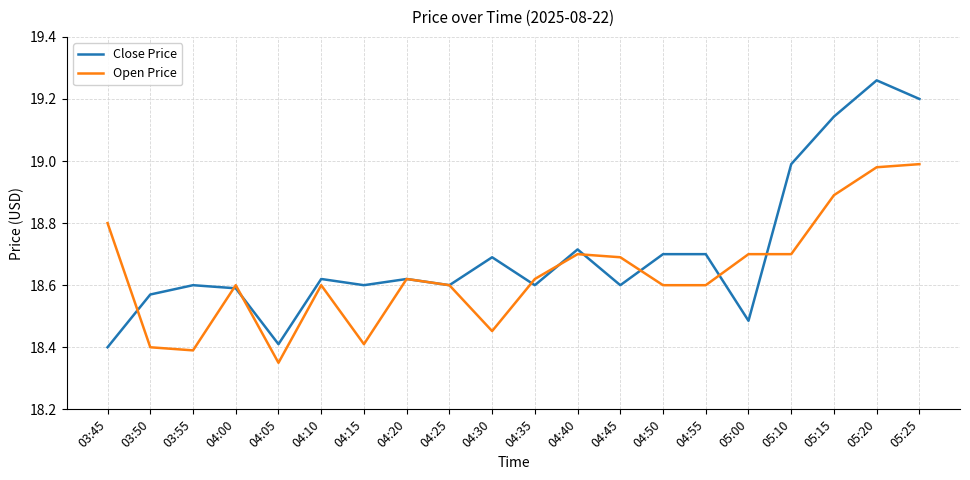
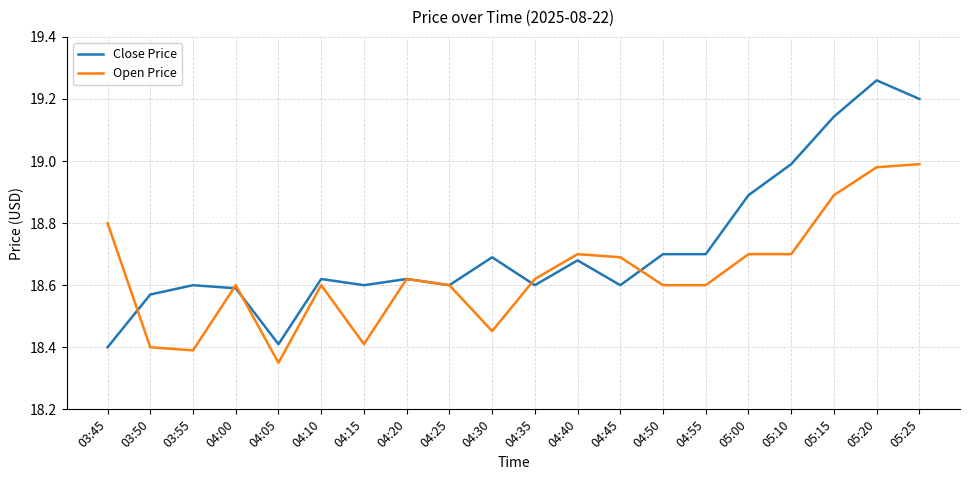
  {
    "Close Price": {
      "03:45": 18.40,
      "03:50": 18.57,
      "03:55": 18.60,
      "04:00": 18.59,
      "04:05": 18.41,
      "04:10": 18.62,
      "04:15": 18.60,
      "04:30": 18.69,
      "04:35": 18.60,
-     "04:40": 18.72,
+     "04:40": 18.68,
      "04:45": 18.60,
      "04:50": 18.70,
      "04:55": 18.70,
-     "05:00": 18.49,
+     "05:00": 18.89,
      "05:10": 18.99,
      "05:15": 19.14,
      "05:20": 19.26,
      "05:25": 19.20
    },
    "Open Price": {
      "03:45": 18.80,
      "03:50": 18.40,
      "03:55": 18.39,
      "04:00": 18.60,
      "04:05": 18.35,
      "04:10": 18.60,
      "04:15": 18.41,
      "04:30": 18.45,
      "04:35": 18.62,
      "04:40": 18.70,
      "04:45": 18.69,
      "04:50": 18.60,
      "04:55": 18.60,
      "05:00": 18.70,
      "05:10": 18.70,
      "05:15": 18.89,
      "05:20": 18.98,
      "05:25": 18.99
    }
  }
